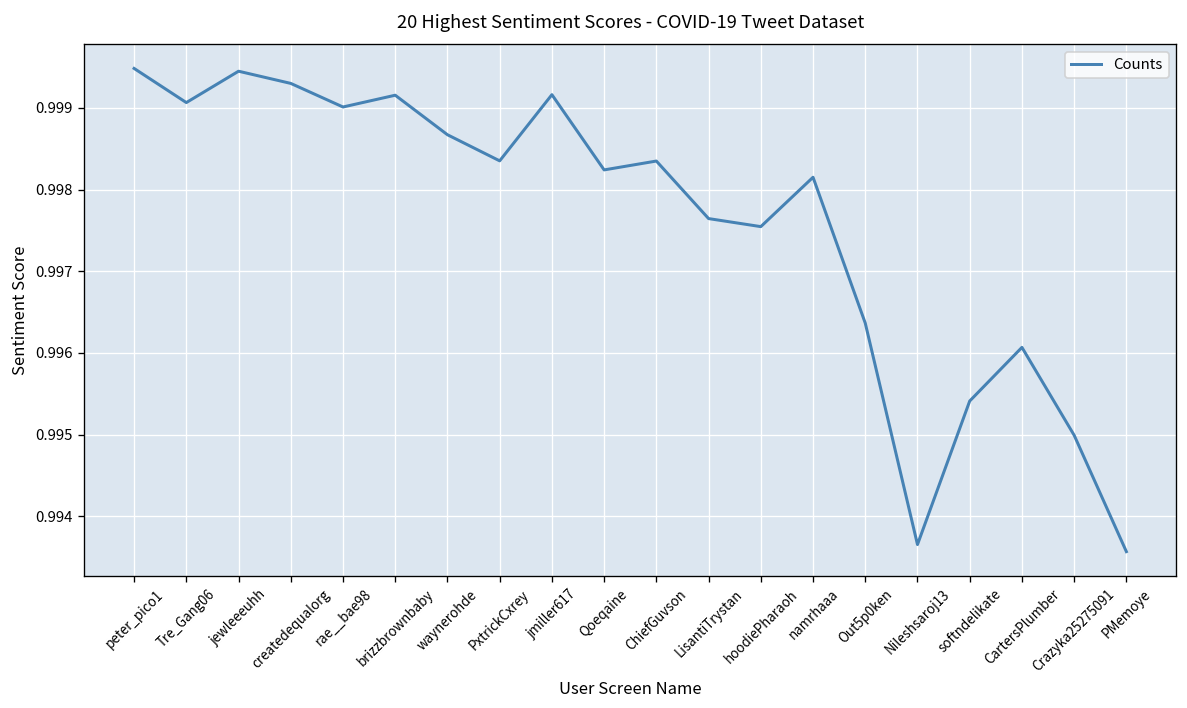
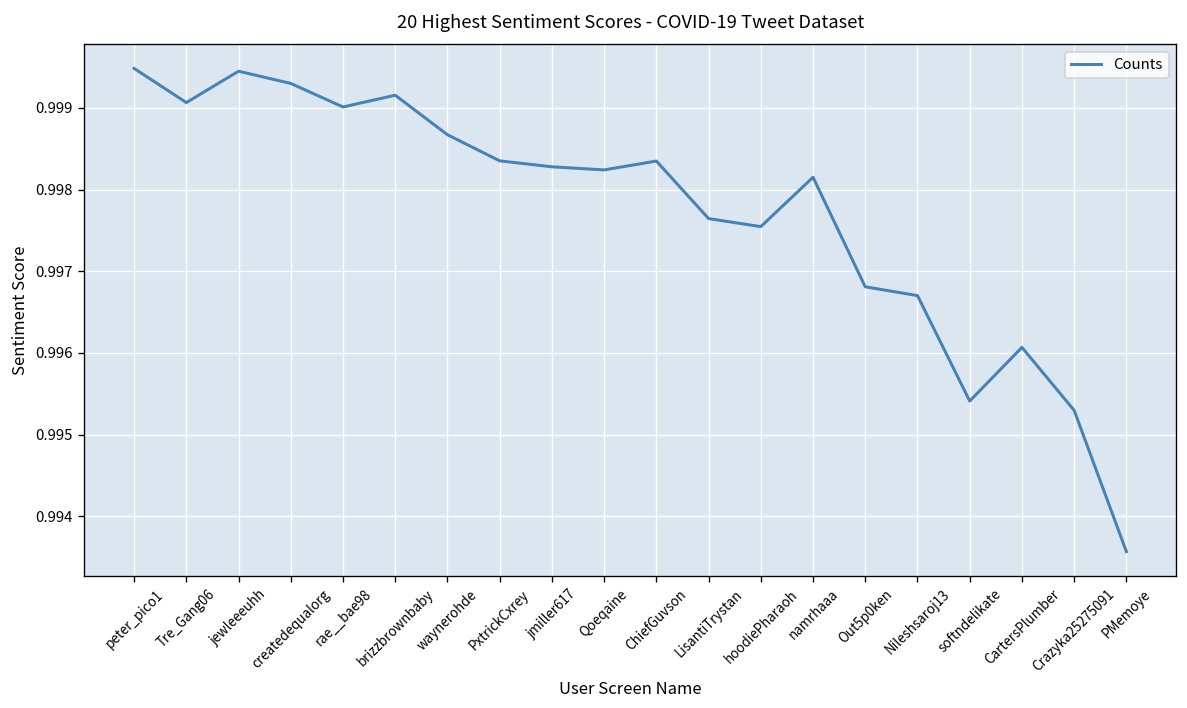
  {
    "peter_pico1": 0.9995,
    "Tre_Gang06": 0.9991,
    "jewleeeuhh": 0.9994,
    "createdequalorg": 0.9993,
    "rae__bae98": 0.9990,
    "brizzbrownbaby": 0.9992,
    "waynerohde": 0.9987,
    "PxtrickCxrey": 0.9984,
-   "jmiller617": 0.9992,
+   "jmiller617": 0.9983,
    "Qoeqaine": 0.9982,
    "ChiefGuvson": 0.9983,
    "LisantiTrystan": 0.9976,
    "hoodiePharaoh": 0.9975,
    "namrhaaa": 0.9982,
-   "Out5p0ken": 0.9964,
-   "Nileshsaroj13": 0.9937,
+   "Out5p0ken": 0.9968,
+   "Nileshsaroj13": 0.9967,
    "softndelikate": 0.9954,
    "CartersPlumber": 0.9961,
-   "Crazyka25275091": 0.9950,
+   "Crazyka25275091": 0.9953,
    "PMemoye": 0.9936
  }
